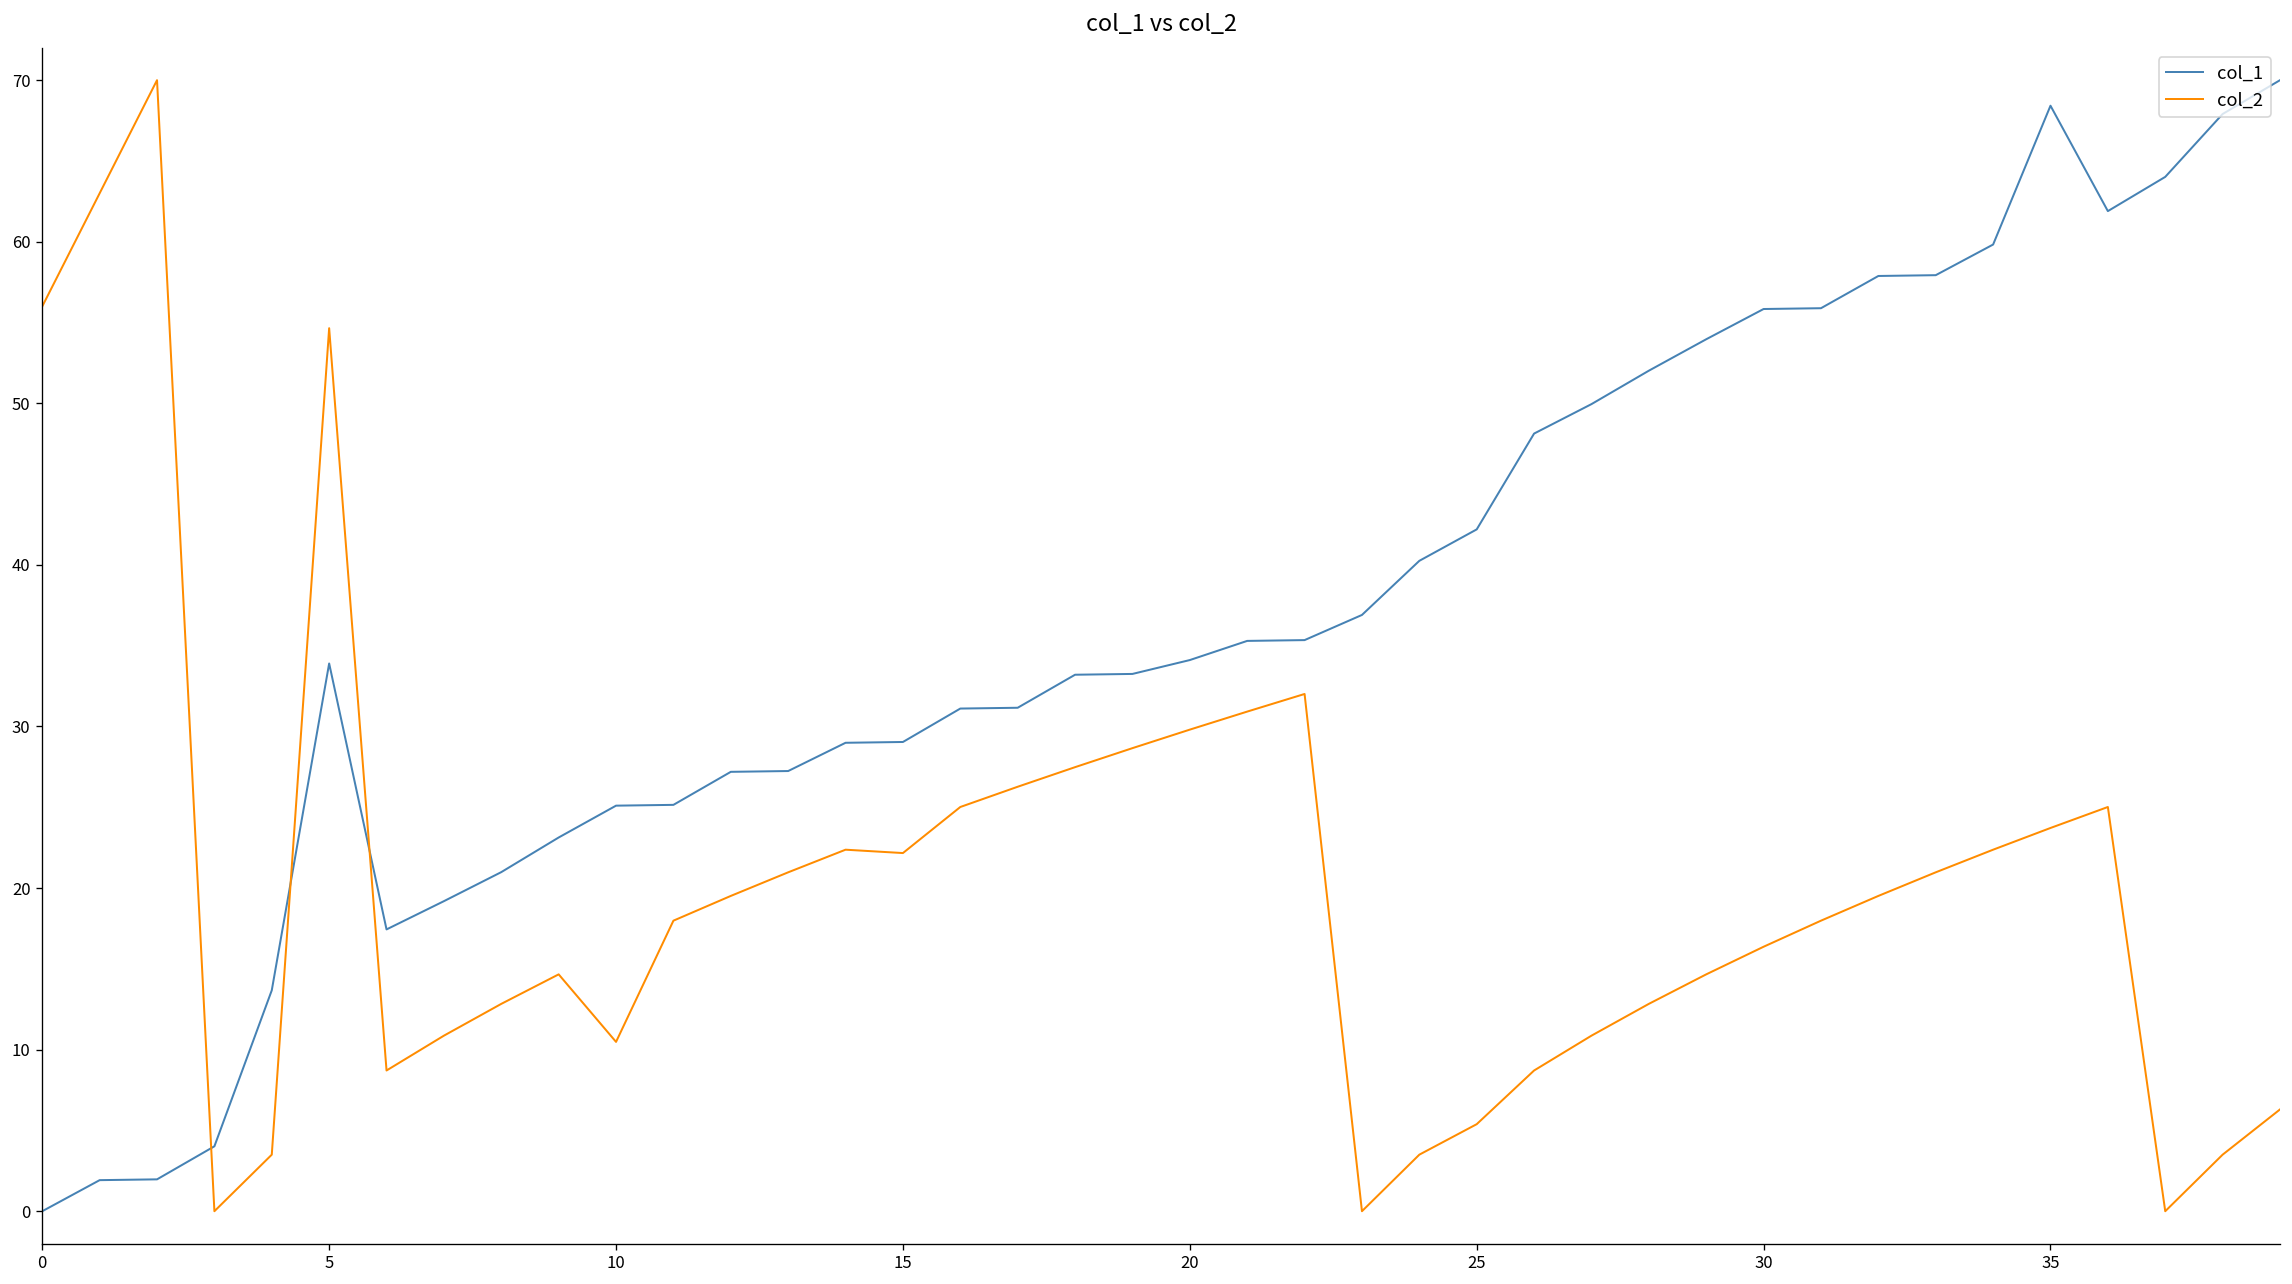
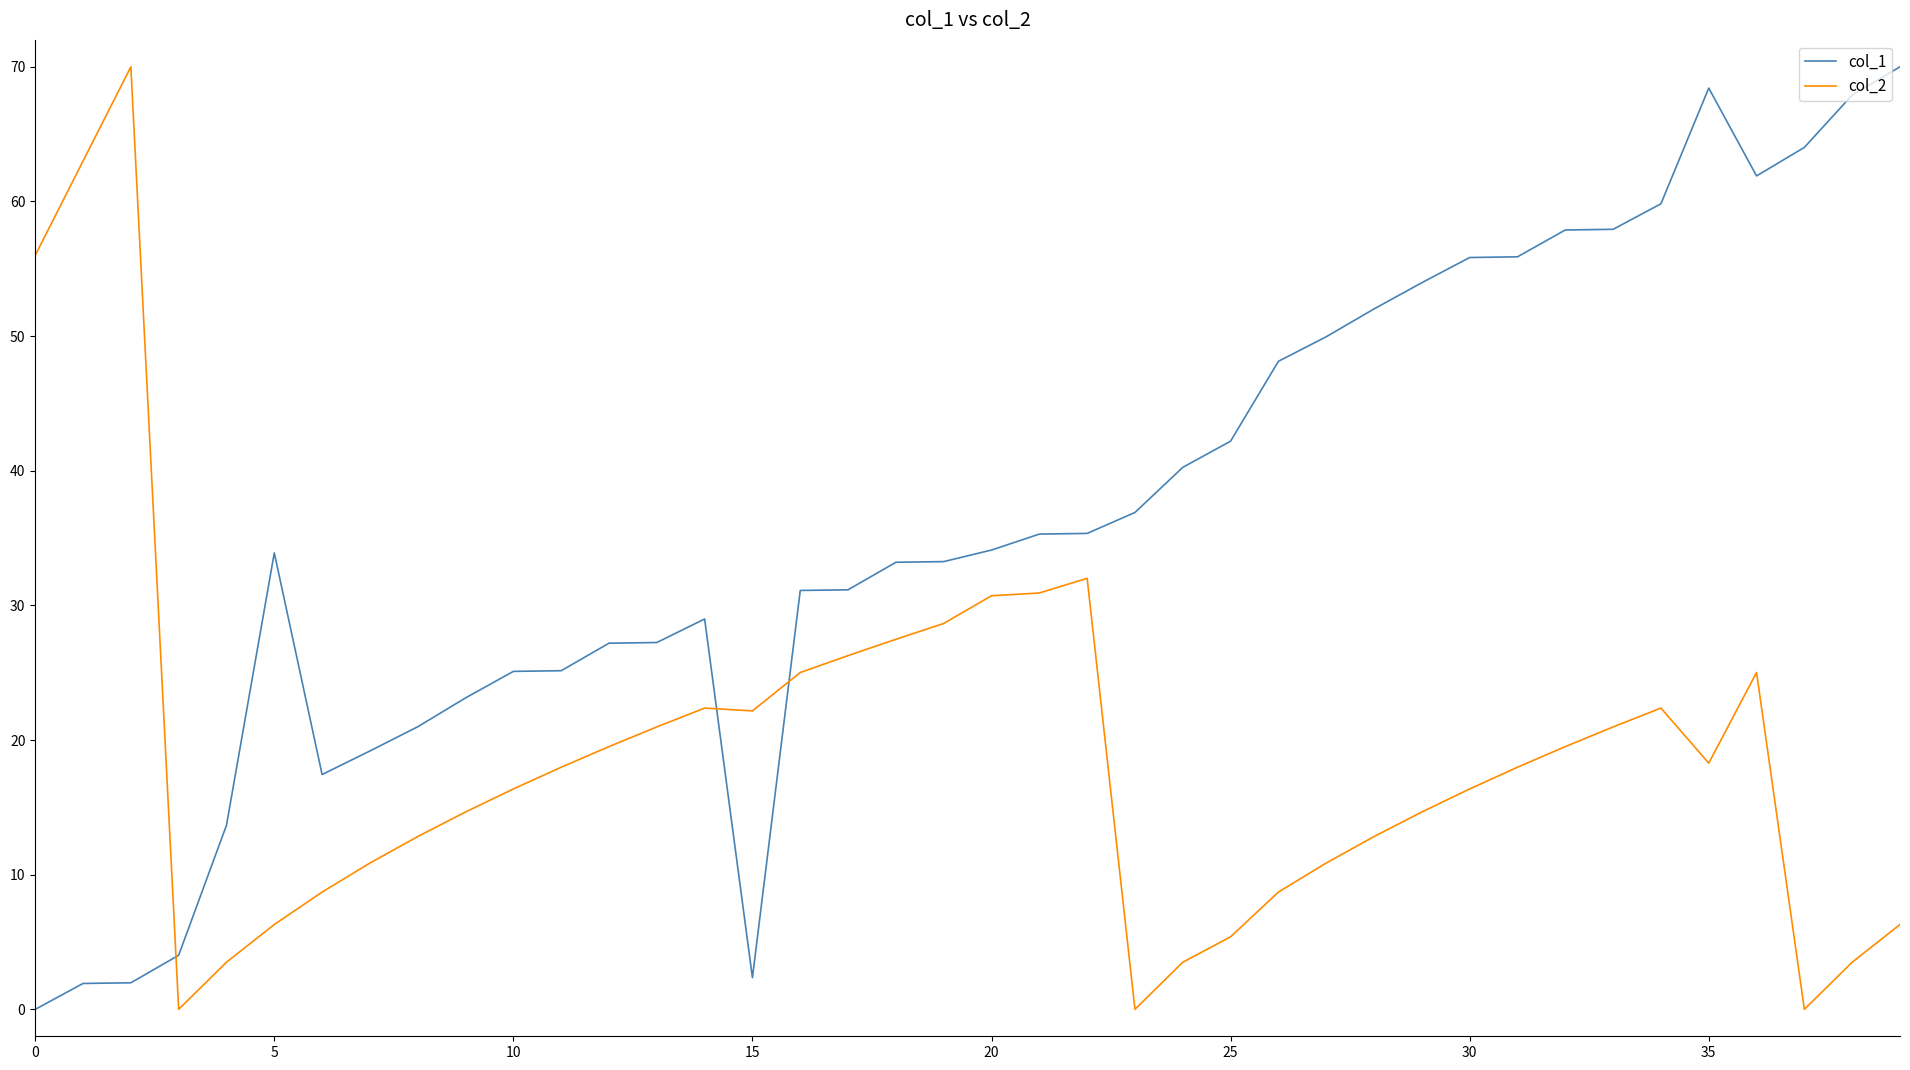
  {
    "col_1": {
      "0": 0.0,
      "5": 33.9,
      "10": 25.1,
-     "15": 29.0,
+     "15": 2.4,
      "20": 34.1,
      "25": 42.2,
      "30": 55.8,
      "35": 68.4
    },
    "col_2": {
      "0": 56.0,
-     "5": 54.7,
-     "10": 10.5,
+     "5": 6.3,
+     "10": 16.4,
      "15": 22.2,
-     "20": 29.8,
+     "20": 30.7,
      "25": 5.4,
      "30": 16.4,
-     "35": 23.7
+     "35": 18.3
    }
  }
